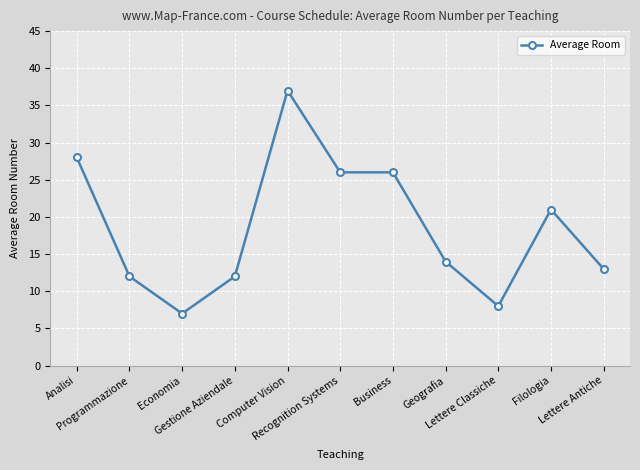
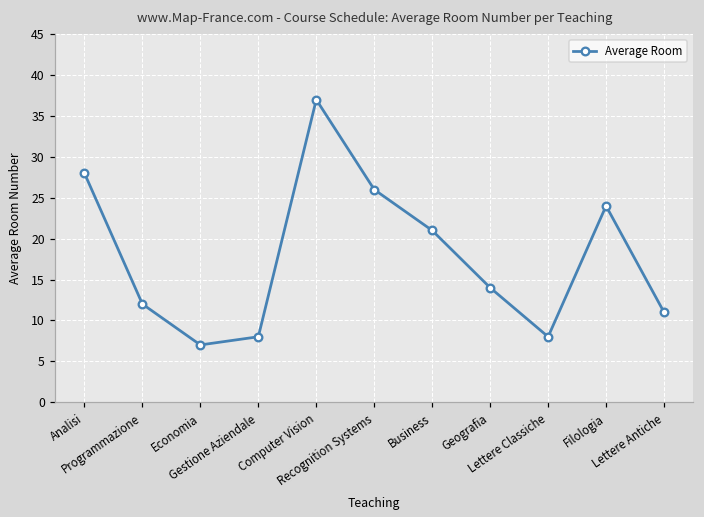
  {
    "Analisi": 28,
    "Programmazione": 12,
    "Economia": 7,
-   "Gestione Aziendale": 12,
+   "Gestione Aziendale": 8,
    "Computer Vision": 37,
    "Recognition Systems": 26,
-   "Business": 26,
+   "Business": 21,
    "Geografia": 14,
    "Lettere Classiche": 8,
-   "Filologia": 21,
-   "Lettere Antiche": 13
+   "Filologia": 24,
+   "Lettere Antiche": 11
  }
